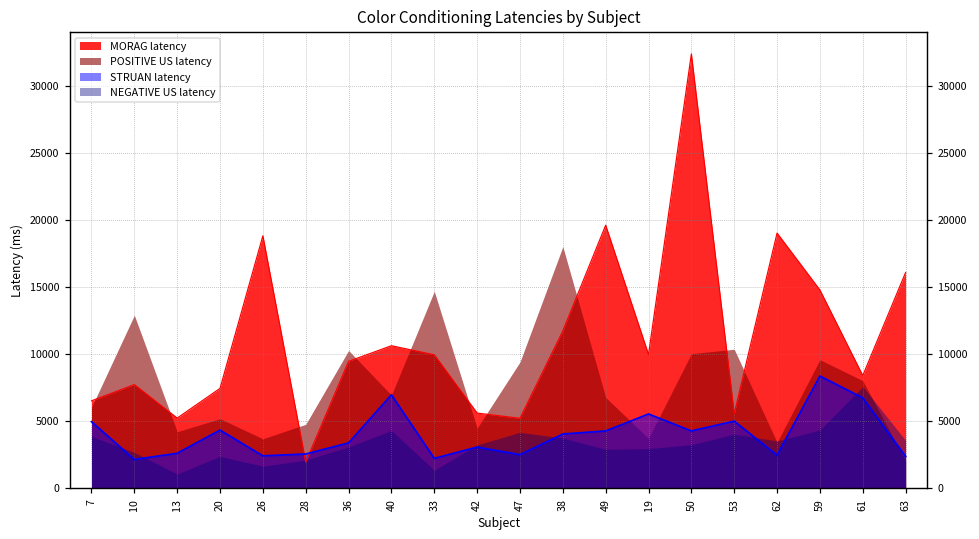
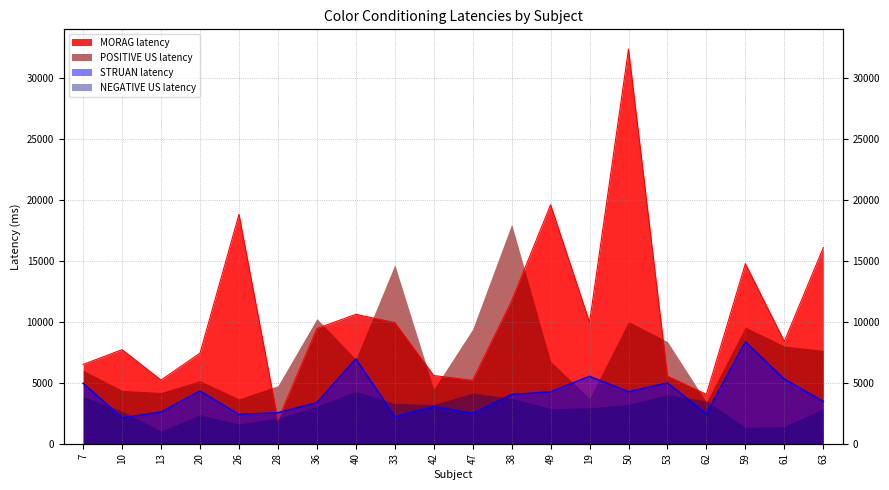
  {
    "MORAG latency": {
      "7": 6500,
      "10": 7700,
      "13": 5200,
      "20": 7400,
      "26": 18800,
      "36": 9500,
      "40": 10600,
      "33": 9900,
      "42": 5600,
      "47": 5200,
      "38": 11700,
      "49": 19600,
      "19": 10000,
      "50": 32400,
      "53": 5500,
-     "62": 19000,
+     "62": 4100,
      "59": 14800,
      "61": 8400,
      "63": 16100
    },
    "POSITIVE US latency": {
      "7": 6000,
-     "10": 12900,
+     "10": 4400,
      "13": 4200,
      "20": 5200,
      "26": 3700,
      "28": 4800,
      "36": 10300,
      "33": 14700,
      "42": 4500,
      "47": 9400,
      "38": 18000,
      "49": 6800,
      "19": 3700,
      "50": 10000,
-     "53": 10400,
+     "53": 8400,
      "59": 9600,
      "61": 8000,
-     "63": 2000
+     "63": 7700
    },
    "STRUAN latency": {
      "7": 5000,
      "10": 2100,
      "13": 2600,
      "20": 4300,
      "26": 2400,
      "28": 2500,
      "36": 3400,
      "33": 2200,
      "47": 2500,
      "38": 4000,
      "49": 4300,
      "19": 5500,
      "50": 4300,
      "53": 5000,
      "62": 2500,
      "59": 8400,
-     "61": 6700,
-     "63": 2400
+     "61": 5300,
+     "63": 3500
    },
    "NEGATIVE US latency": {
      "7": 3900,
      "10": 2700,
      "13": 1000,
      "20": 2400,
      "26": 1600,
      "36": 3100,
      "40": 4300,
-     "33": 1300,
+     "33": 3300,
      "47": 4200,
      "38": 3700,
      "49": 2900,
      "19": 2900,
      "50": 3200,
      "53": 4000,
-     "59": 4300,
-     "61": 7600,
-     "63": 3600
+     "59": 1300,
+     "61": 1400,
+     "63": 2900
    }
  }
